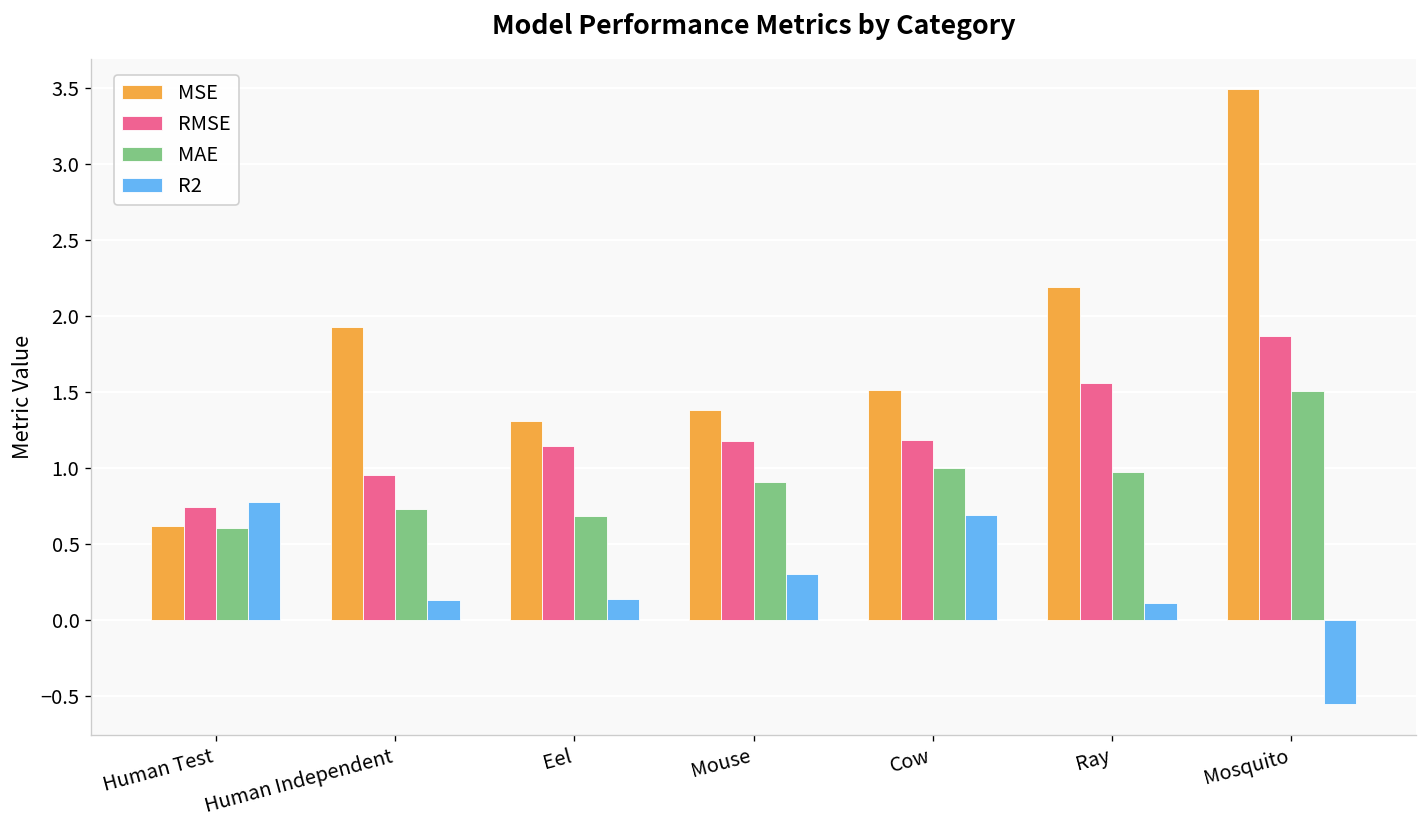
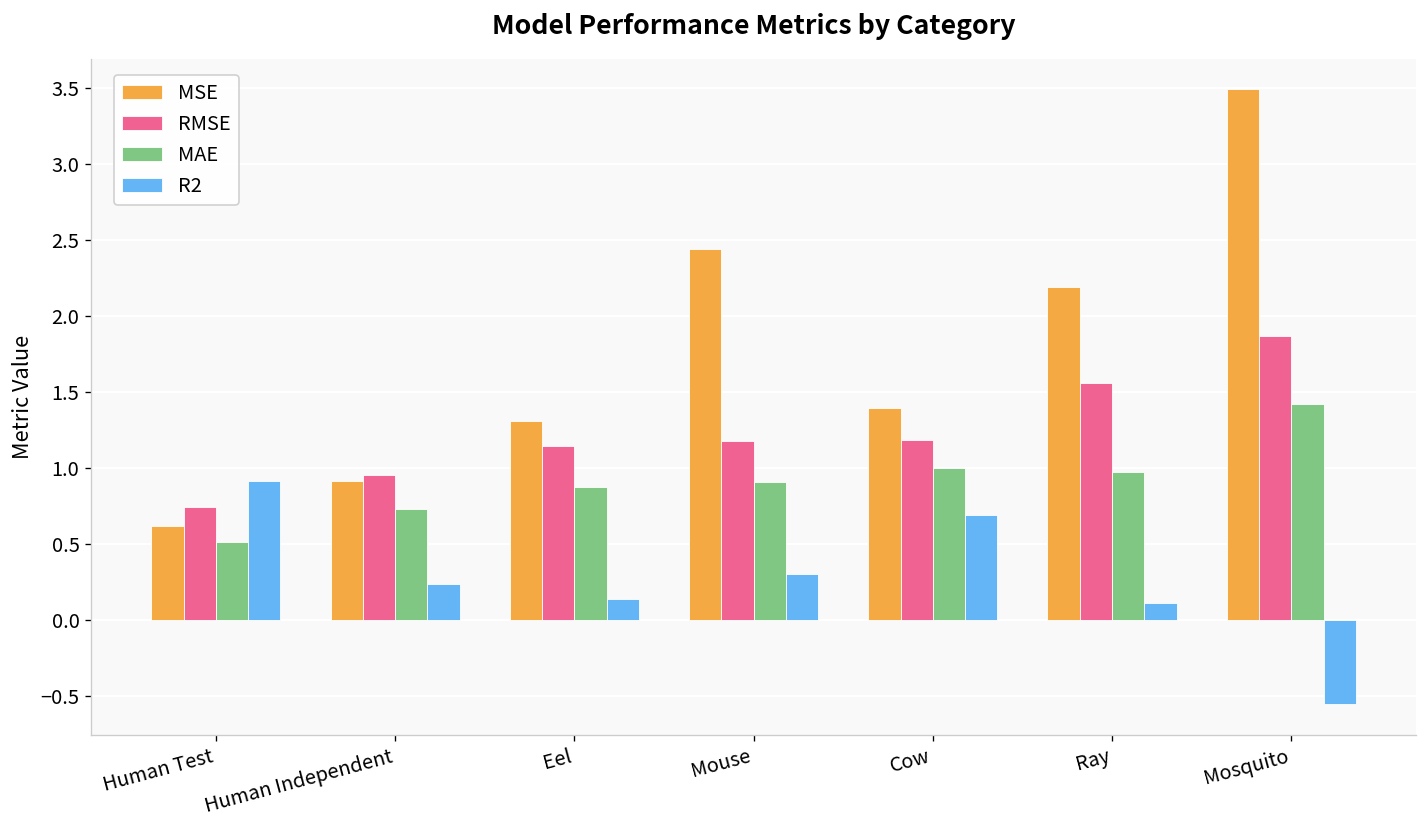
  {
    "MSE": {
      "Human Test": 0.62,
-     "Human Independent": 1.92,
+     "Human Independent": 0.92,
      "Eel": 1.31,
-     "Mouse": 1.38,
-     "Cow": 1.51,
+     "Mouse": 2.44,
+     "Cow": 1.39,
      "Ray": 2.19,
      "Mosquito": 3.49
    },
    "RMSE": {
      "Human Test": 0.74,
      "Human Independent": 0.96,
      "Eel": 1.15,
      "Mouse": 1.17,
      "Cow": 1.18,
      "Ray": 1.56,
      "Mosquito": 1.87
    },
    "MAE": {
-     "Human Test": 0.60,
+     "Human Test": 0.51,
      "Human Independent": 0.73,
-     "Eel": 0.69,
+     "Eel": 0.87,
      "Mouse": 0.91,
      "Cow": 1.00,
      "Ray": 0.97,
-     "Mosquito": 1.50
+     "Mosquito": 1.42
    },
    "R2": {
-     "Human Test": 0.78,
-     "Human Independent": 0.13,
+     "Human Test": 0.92,
+     "Human Independent": 0.24,
      "Eel": 0.14,
      "Mouse": 0.30,
      "Cow": 0.69,
      "Ray": 0.11,
      "Mosquito": -0.55
    }
  }
